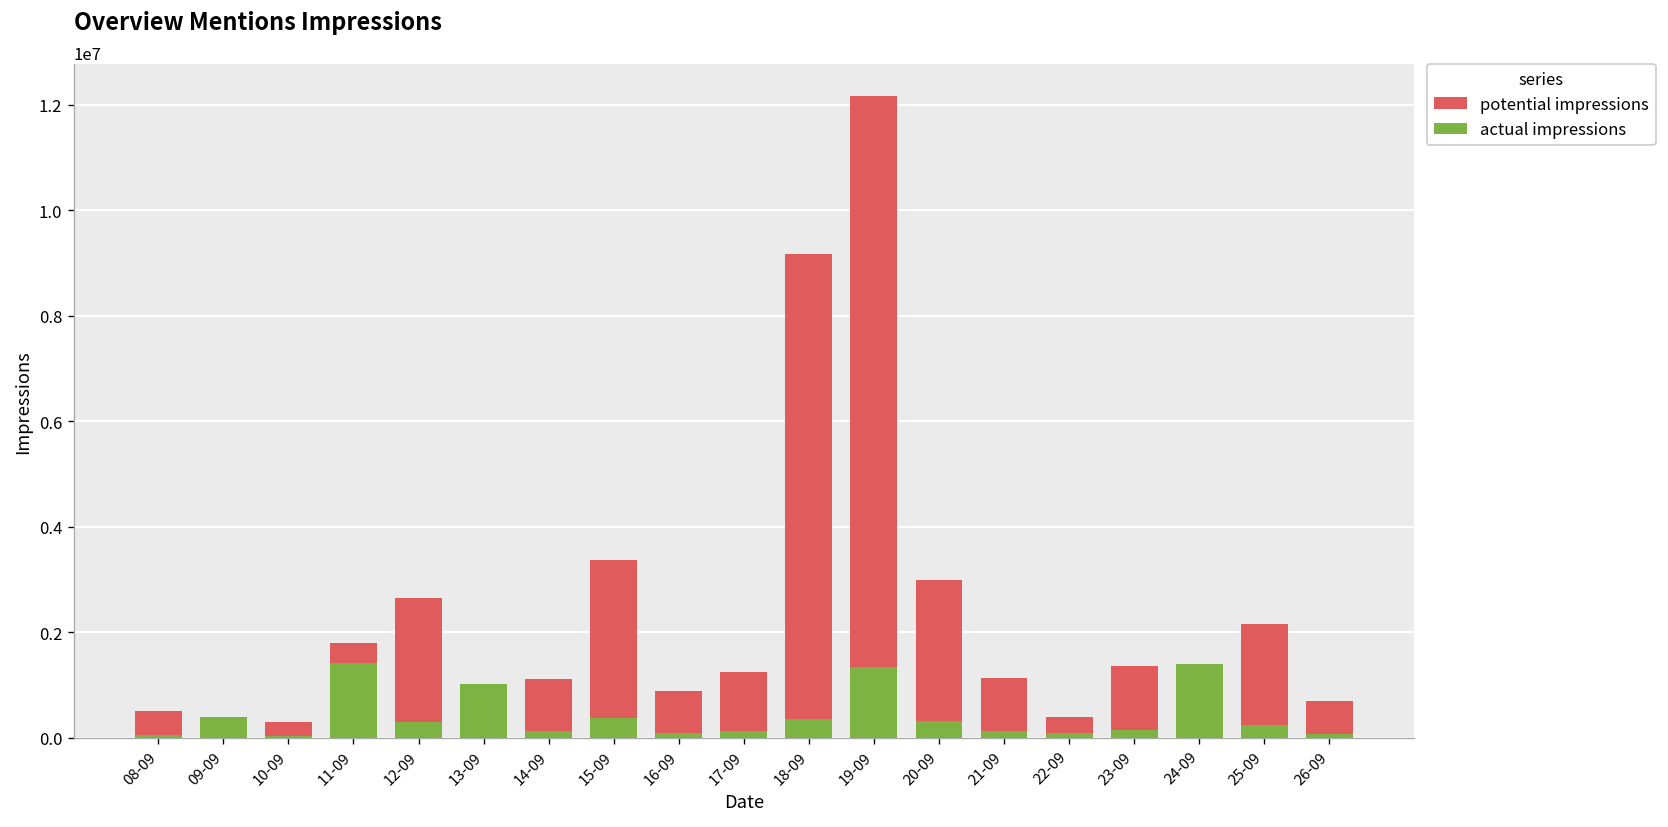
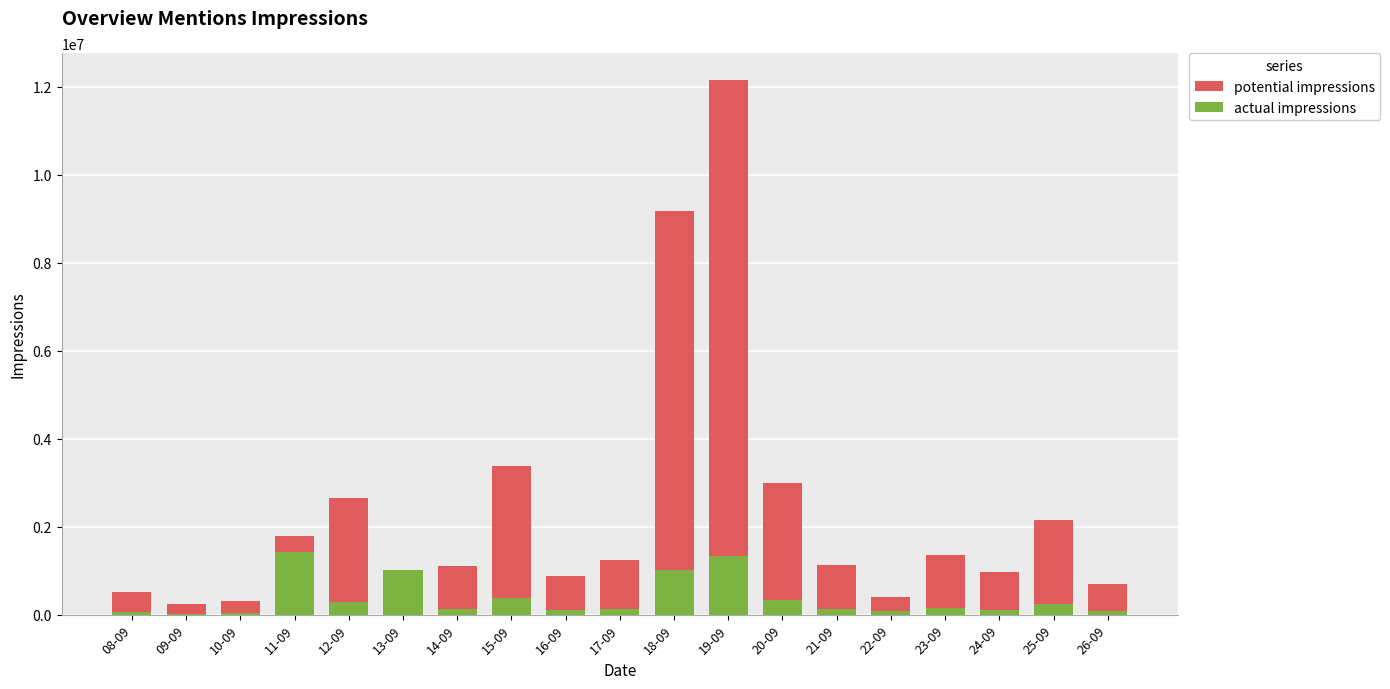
  {
    "potential impressions": {
      "08-09": 500000,
      "10-09": 300000,
      "11-09": 1800000,
      "12-09": 2600000,
      "14-09": 1100000,
      "15-09": 3400000,
      "16-09": 900000,
      "17-09": 1300000,
      "18-09": 9200000,
      "19-09": 12200000,
      "20-09": 3000000,
      "21-09": 1100000,
      "22-09": 400000,
      "23-09": 1400000,
      "25-09": 2200000,
      "26-09": 700000
    },
    "actual impressions": {
-     "09-09": 400000,
+     "09-09": 0,
      "13-09": 1000000,
-     "18-09": 400000,
-     "24-09": 1400000
+     "18-09": 1000000,
+     "24-09": 100000
    }
  }
